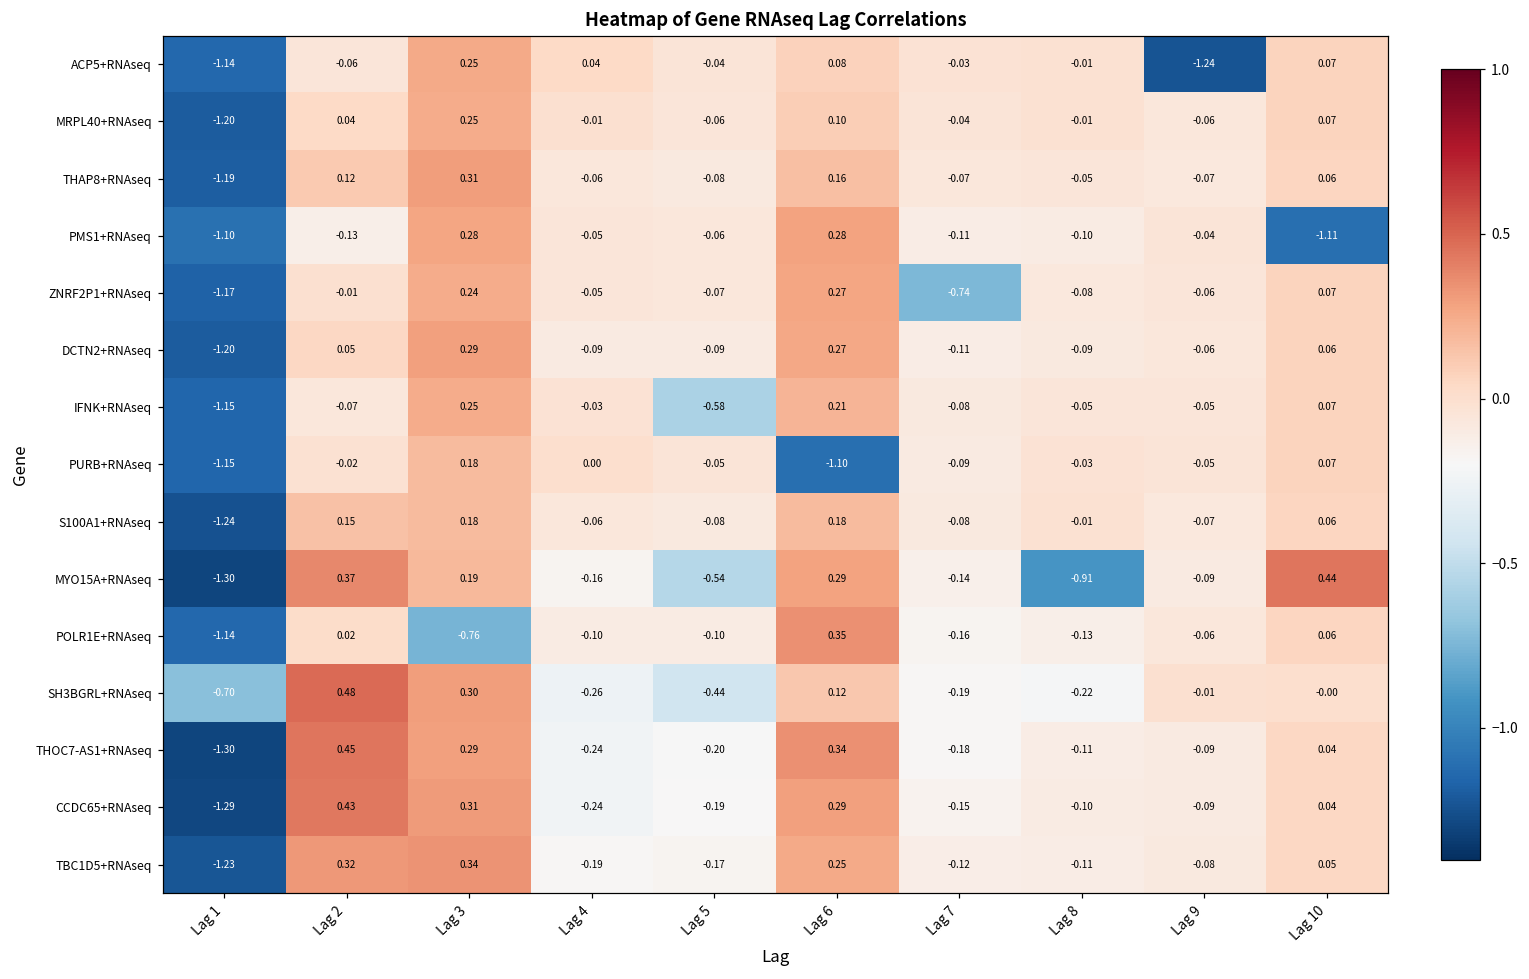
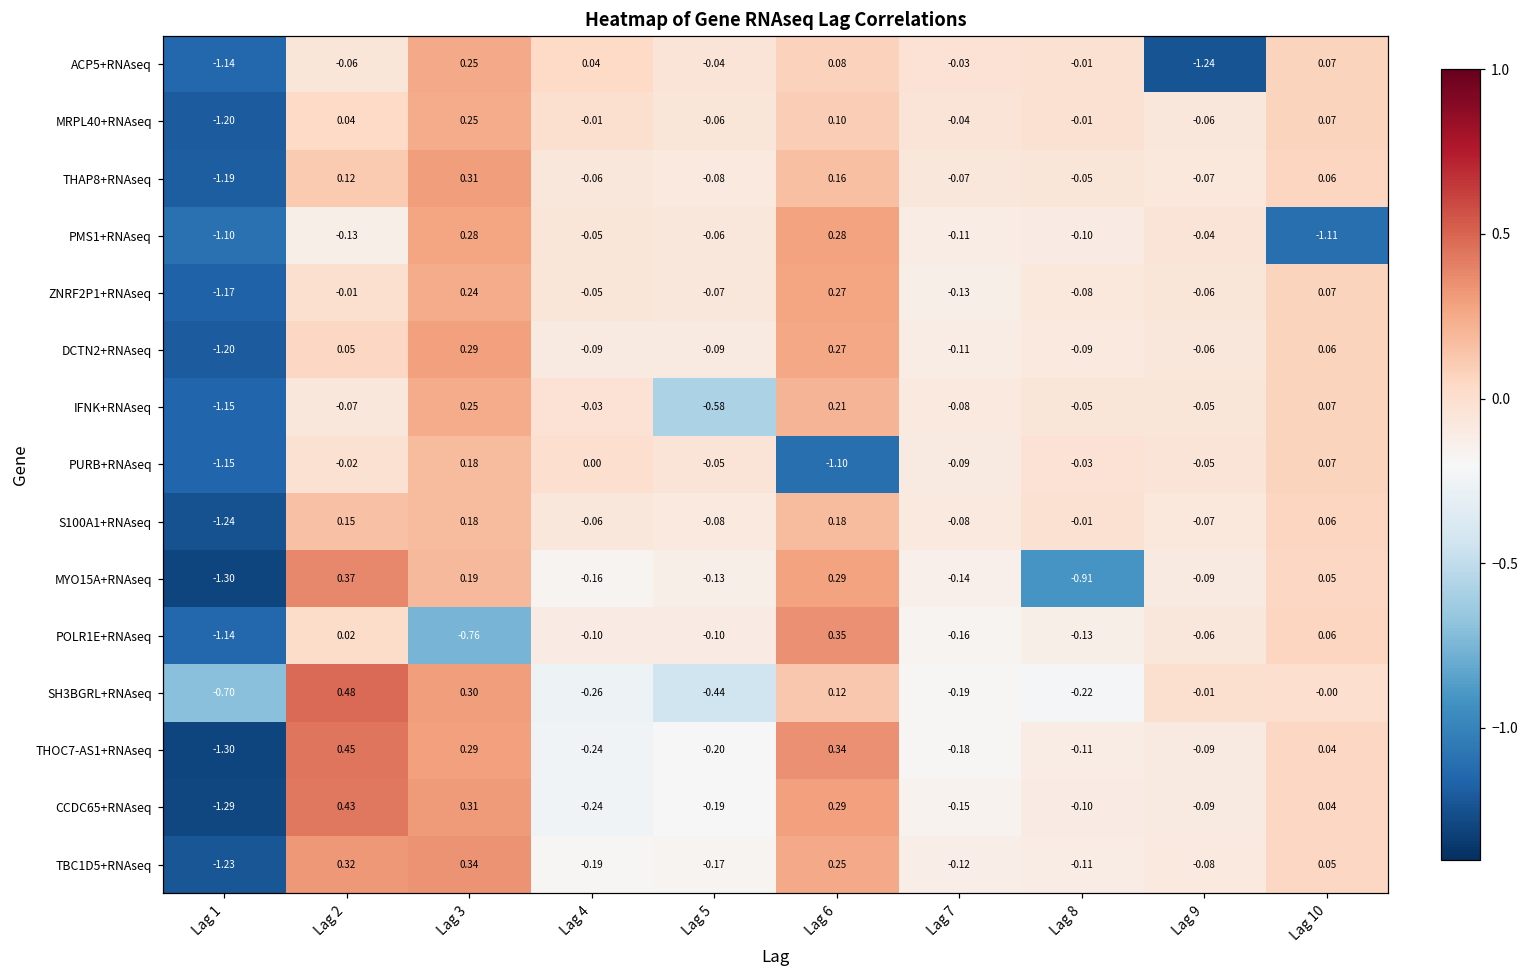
  {
    "ACP5+RNAseq": {
      "Lag 1": -1.14,
      "Lag 2": -0.06,
      "Lag 3": 0.25,
      "Lag 4": 0.04,
      "Lag 5": -0.04,
      "Lag 6": 0.08,
      "Lag 7": -0.03,
      "Lag 8": -0.01,
      "Lag 9": -1.24,
      "Lag 10": 0.07
    },
    "MRPL40+RNAseq": {
      "Lag 1": -1.20,
      "Lag 2": 0.04,
      "Lag 3": 0.25,
      "Lag 4": -0.01,
      "Lag 5": -0.06,
      "Lag 6": 0.10,
      "Lag 7": -0.04,
      "Lag 8": -0.01,
      "Lag 9": -0.06,
      "Lag 10": 0.07
    },
    "THAP8+RNAseq": {
      "Lag 1": -1.19,
      "Lag 2": 0.12,
      "Lag 3": 0.31,
      "Lag 4": -0.06,
      "Lag 5": -0.08,
      "Lag 6": 0.16,
      "Lag 7": -0.07,
      "Lag 8": -0.05,
      "Lag 9": -0.07,
      "Lag 10": 0.06
    },
    "PMS1+RNAseq": {
      "Lag 1": -1.10,
      "Lag 2": -0.13,
      "Lag 3": 0.28,
      "Lag 4": -0.05,
      "Lag 5": -0.06,
      "Lag 6": 0.28,
      "Lag 7": -0.11,
      "Lag 8": -0.10,
      "Lag 9": -0.04,
      "Lag 10": -1.11
    },
    "ZNRF2P1+RNAseq": {
      "Lag 1": -1.17,
      "Lag 2": -0.01,
      "Lag 3": 0.24,
      "Lag 4": -0.05,
      "Lag 5": -0.07,
      "Lag 6": 0.27,
-     "Lag 7": -0.74,
+     "Lag 7": -0.13,
      "Lag 8": -0.08,
      "Lag 9": -0.06,
      "Lag 10": 0.07
    },
    "DCTN2+RNAseq": {
      "Lag 1": -1.20,
      "Lag 2": 0.05,
      "Lag 3": 0.29,
      "Lag 4": -0.09,
      "Lag 5": -0.09,
      "Lag 6": 0.27,
      "Lag 7": -0.11,
      "Lag 8": -0.09,
      "Lag 9": -0.06,
      "Lag 10": 0.06
    },
    "IFNK+RNAseq": {
      "Lag 1": -1.15,
      "Lag 2": -0.07,
      "Lag 3": 0.25,
      "Lag 4": -0.03,
      "Lag 5": -0.58,
      "Lag 6": 0.21,
      "Lag 7": -0.08,
      "Lag 8": -0.05,
      "Lag 9": -0.05,
      "Lag 10": 0.07
    },
    "PURB+RNAseq": {
      "Lag 1": -1.15,
      "Lag 2": -0.02,
      "Lag 3": 0.18,
      "Lag 4": 0.00,
      "Lag 5": -0.05,
      "Lag 6": -1.10,
      "Lag 7": -0.09,
      "Lag 8": -0.03,
      "Lag 9": -0.05,
      "Lag 10": 0.07
    },
    "S100A1+RNAseq": {
      "Lag 1": -1.24,
      "Lag 2": 0.15,
      "Lag 3": 0.18,
      "Lag 4": -0.06,
      "Lag 5": -0.08,
      "Lag 6": 0.18,
      "Lag 7": -0.08,
      "Lag 8": -0.01,
      "Lag 9": -0.07,
      "Lag 10": 0.06
    },
    "MYO15A+RNAseq": {
      "Lag 1": -1.30,
      "Lag 2": 0.37,
      "Lag 3": 0.19,
      "Lag 4": -0.16,
-     "Lag 5": -0.54,
+     "Lag 5": -0.13,
      "Lag 6": 0.29,
      "Lag 7": -0.14,
      "Lag 8": -0.91,
      "Lag 9": -0.09,
-     "Lag 10": 0.44
+     "Lag 10": 0.05
    },
    "POLR1E+RNAseq": {
      "Lag 1": -1.14,
      "Lag 2": 0.02,
      "Lag 3": -0.76,
      "Lag 4": -0.10,
      "Lag 5": -0.10,
      "Lag 6": 0.35,
      "Lag 7": -0.16,
      "Lag 8": -0.13,
      "Lag 9": -0.06,
      "Lag 10": 0.06
    },
    "SH3BGRL+RNAseq": {
      "Lag 1": -0.70,
      "Lag 2": 0.48,
      "Lag 3": 0.30,
      "Lag 4": -0.26,
      "Lag 5": -0.44,
      "Lag 6": 0.12,
      "Lag 7": -0.19,
      "Lag 8": -0.22,
      "Lag 9": -0.01,
      "Lag 10": -0.00
    },
    "THOC7-AS1+RNAseq": {
      "Lag 1": -1.30,
      "Lag 2": 0.45,
      "Lag 3": 0.29,
      "Lag 4": -0.24,
      "Lag 5": -0.20,
      "Lag 6": 0.34,
      "Lag 7": -0.18,
      "Lag 8": -0.11,
      "Lag 9": -0.09,
      "Lag 10": 0.04
    },
    "CCDC65+RNAseq": {
      "Lag 1": -1.29,
      "Lag 2": 0.43,
      "Lag 3": 0.31,
      "Lag 4": -0.24,
      "Lag 5": -0.19,
      "Lag 6": 0.29,
      "Lag 7": -0.15,
      "Lag 8": -0.10,
      "Lag 9": -0.09,
      "Lag 10": 0.04
    },
    "TBC1D5+RNAseq": {
      "Lag 1": -1.23,
      "Lag 2": 0.32,
      "Lag 3": 0.34,
      "Lag 4": -0.19,
      "Lag 5": -0.17,
      "Lag 6": 0.25,
      "Lag 7": -0.12,
      "Lag 8": -0.11,
      "Lag 9": -0.08,
      "Lag 10": 0.05
    }
  }
